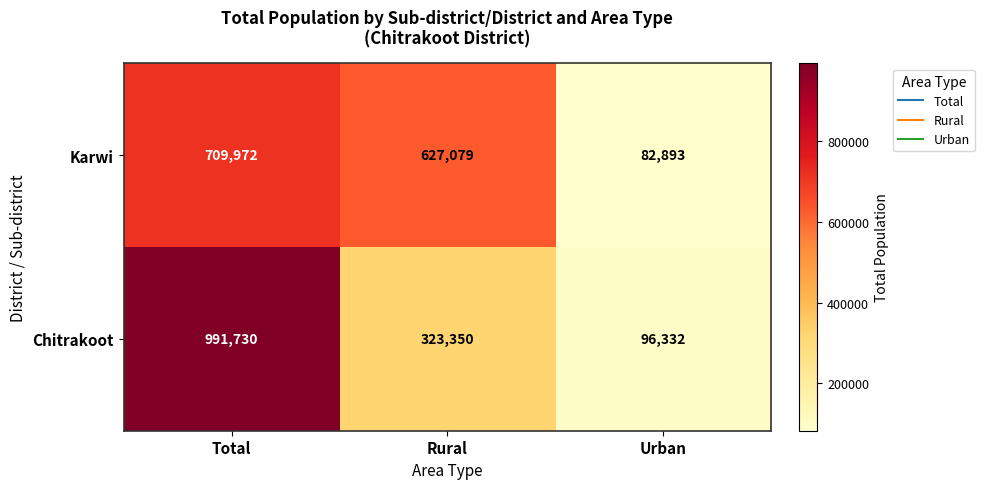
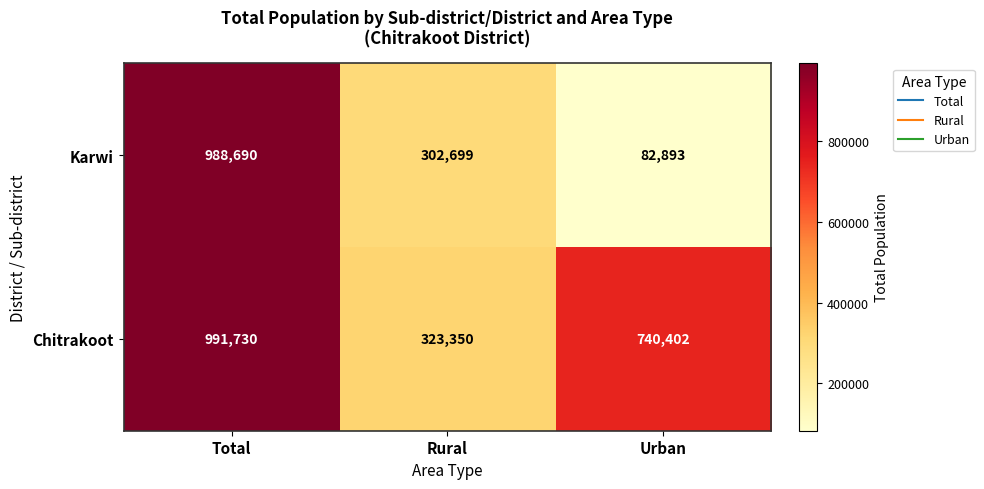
  {
    "Karwi": {
-     "Total": "709,972",
-     "Rural": "627,079",
+     "Total": "988,690",
+     "Rural": "302,699",
      "Urban": "82,893"
    },
    "Chitrakoot": {
      "Total": "991,730",
      "Rural": "323,350",
-     "Urban": "96,332"
+     "Urban": "740,402"
    }
  }
